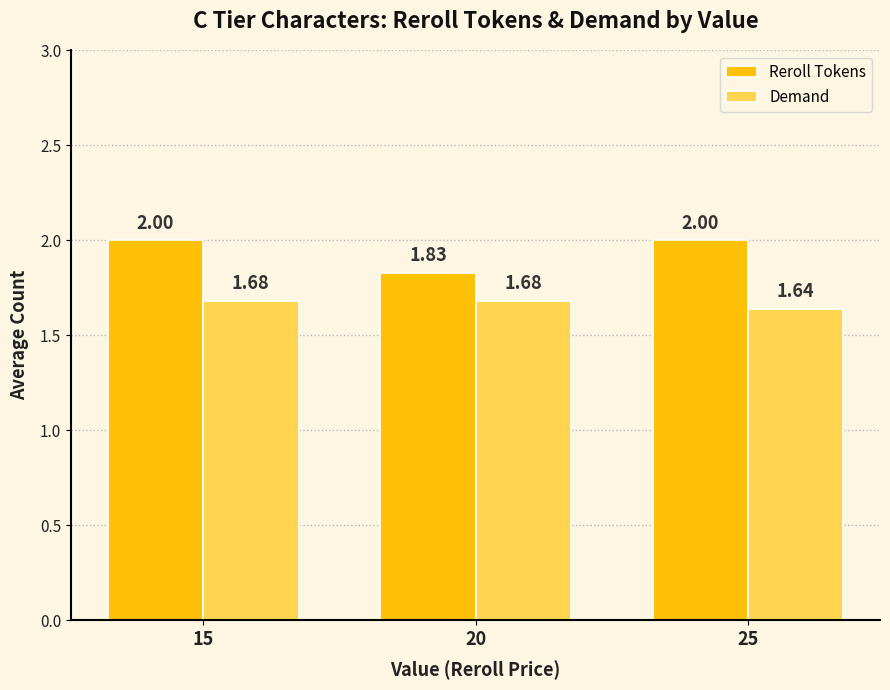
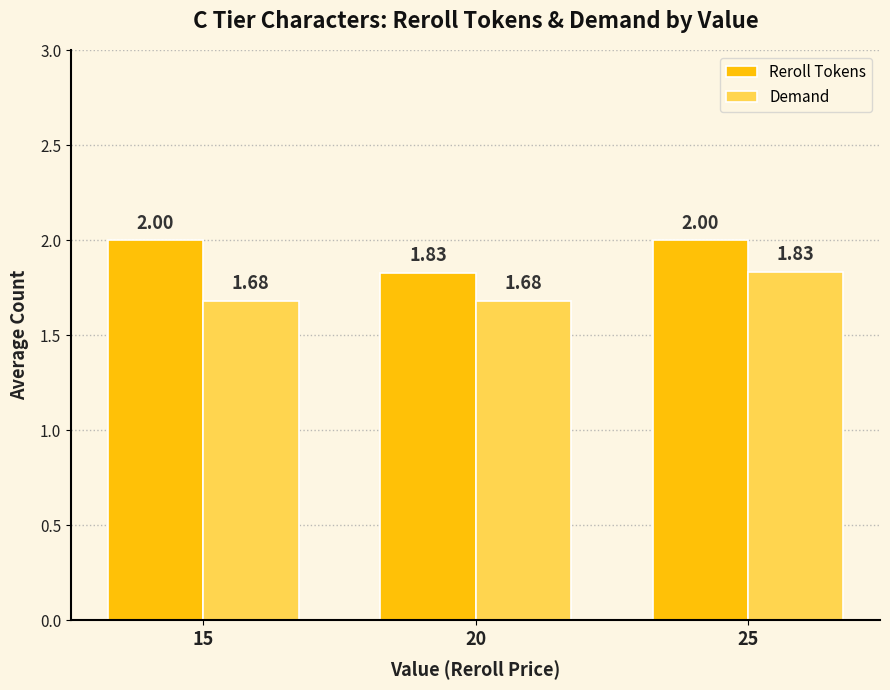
  {
    "Reroll Tokens": {
      "15": 2.00,
      "20": 1.83,
      "25": 2.00
    },
    "Demand": {
      "15": 1.68,
      "20": 1.68,
-     "25": 1.64
+     "25": 1.83
    }
  }
